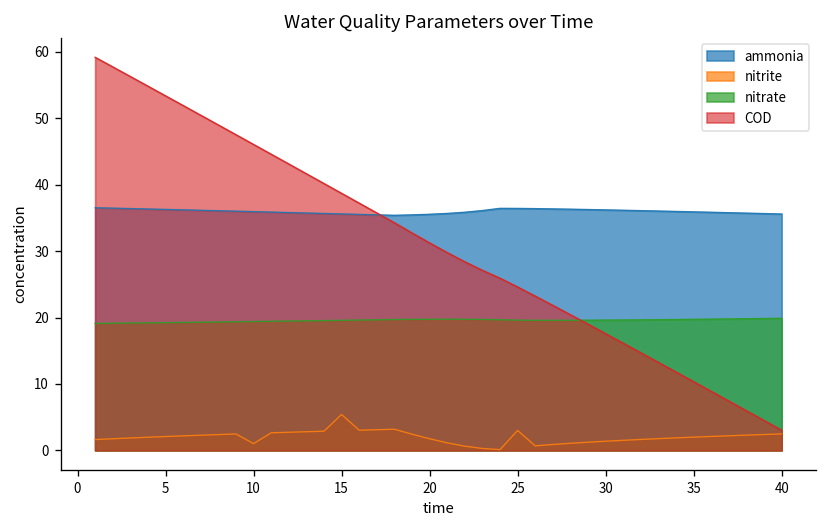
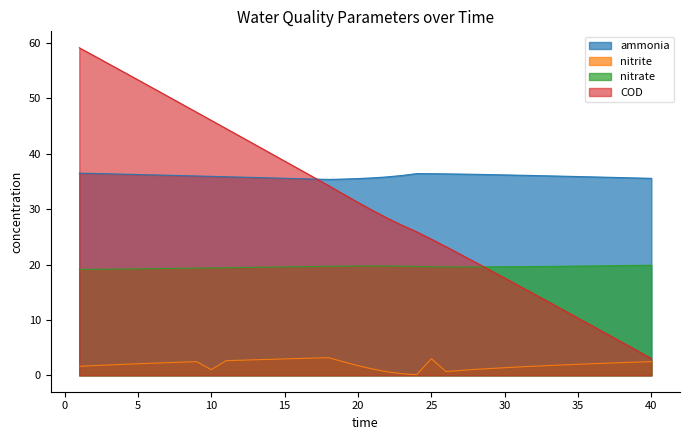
  {
    "ammonia": {
      "5": 36,
      "10": 36,
      "15": 36,
      "20": 36,
      "25": 36,
      "30": 36,
      "35": 36,
      "40": 36
    },
    "nitrite": {
      "5": 2,
      "10": 1,
-     "15": 5,
+     "15": 3,
      "20": 2,
      "25": 3,
      "30": 1,
      "35": 2,
      "40": 2
    },
    "nitrate": {
      "5": 19,
      "10": 19,
      "15": 20,
      "20": 20,
      "25": 20,
      "30": 20,
      "35": 20,
      "40": 20
    },
    "COD": {
      "5": 53,
      "10": 46,
      "15": 39,
      "20": 31,
      "25": 25,
      "30": 18,
      "35": 10,
      "40": 3
    }
  }
